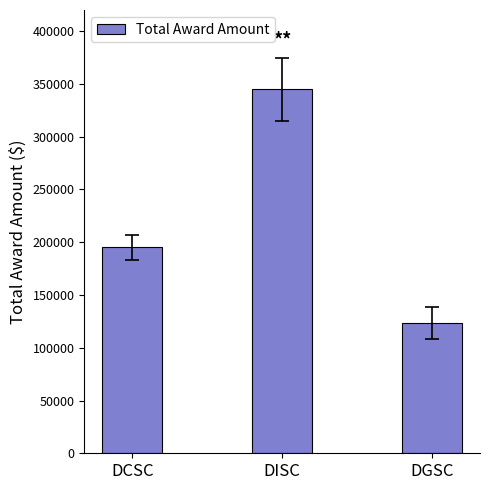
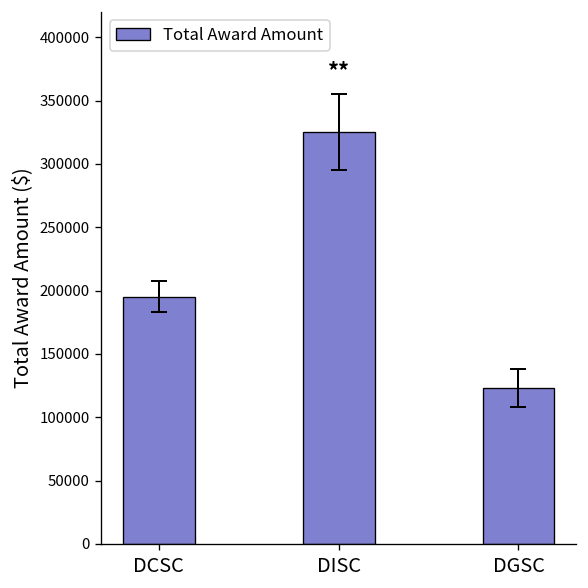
  {
    "Total Award Amount": {
      "DCSC": 195000,
-     "DISC": 345000,
+     "DISC": 326000,
      "DGSC": 123000
    }
  }
